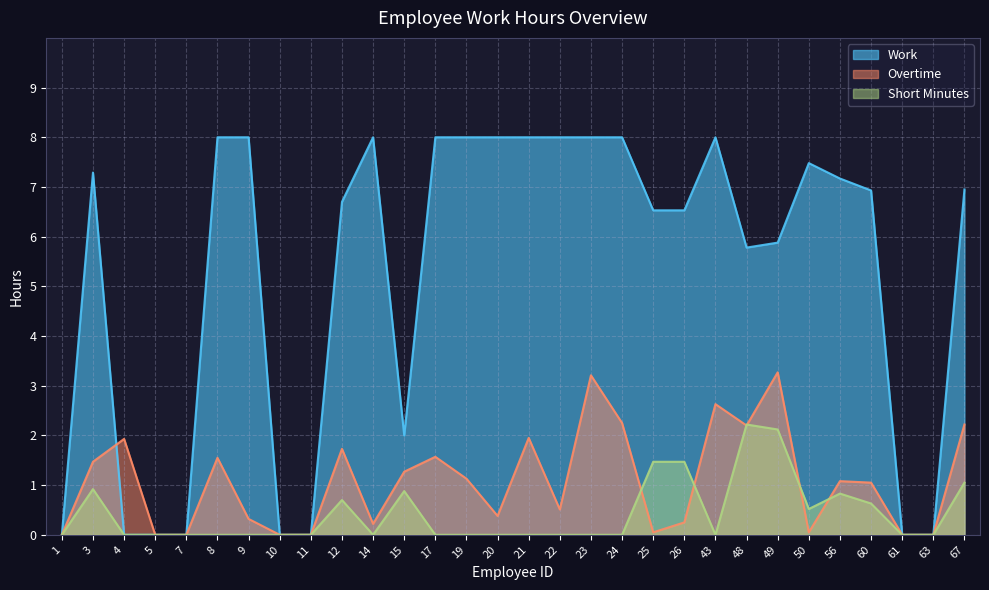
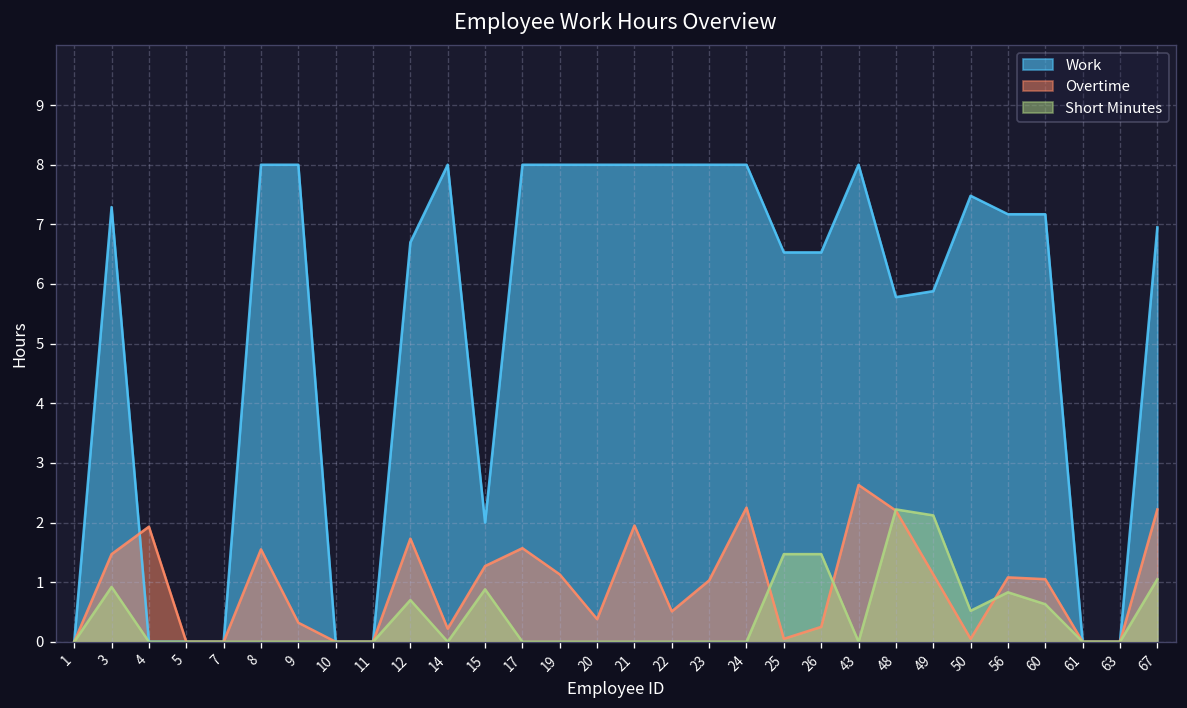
  {
    "Work": {
      "3": 7.3,
      "8": 8.0,
      "9": 8.0,
      "12": 6.7,
      "14": 8.0,
      "15": 2.0,
      "17": 8.0,
      "19": 8.0,
      "20": 8.0,
      "21": 8.0,
      "22": 8.0,
      "23": 8.0,
      "24": 8.0,
      "25": 6.5,
      "26": 6.5,
      "43": 8.0,
      "48": 5.8,
      "49": 5.9,
      "50": 7.5,
      "56": 7.2,
-     "60": 6.9,
+     "60": 7.2,
      "67": 7.0
    },
    "Overtime": {
      "3": 1.5,
      "4": 1.9,
      "8": 1.6,
      "9": 0.3,
      "12": 1.7,
      "14": 0.2,
      "15": 1.3,
      "17": 1.6,
      "19": 1.1,
      "20": 0.4,
      "21": 2.0,
      "22": 0.5,
-     "23": 3.2,
+     "23": 1.0,
      "24": 2.3,
      "25": 0.1,
      "26": 0.3,
      "43": 2.6,
-     "49": 3.3,
+     "49": 1.1,
      "50": 0.1,
      "56": 1.1,
      "60": 1.1,
      "67": 2.2
    },
    "Short Minutes": {
      "3": 0.9,
      "8": 0.0,
      "9": 0.0,
      "12": 0.7,
      "14": 0.0,
      "15": 0.9,
      "17": 0.0,
      "19": 0.0,
      "20": 0.0,
      "21": 0.0,
      "22": 0.0,
      "23": 0.0,
      "24": 0.0,
      "25": 1.5,
      "26": 1.5,
      "43": 0.0,
      "49": 2.1,
      "50": 0.5,
      "56": 0.8,
      "60": 0.6,
      "67": 1.1
    }
  }
